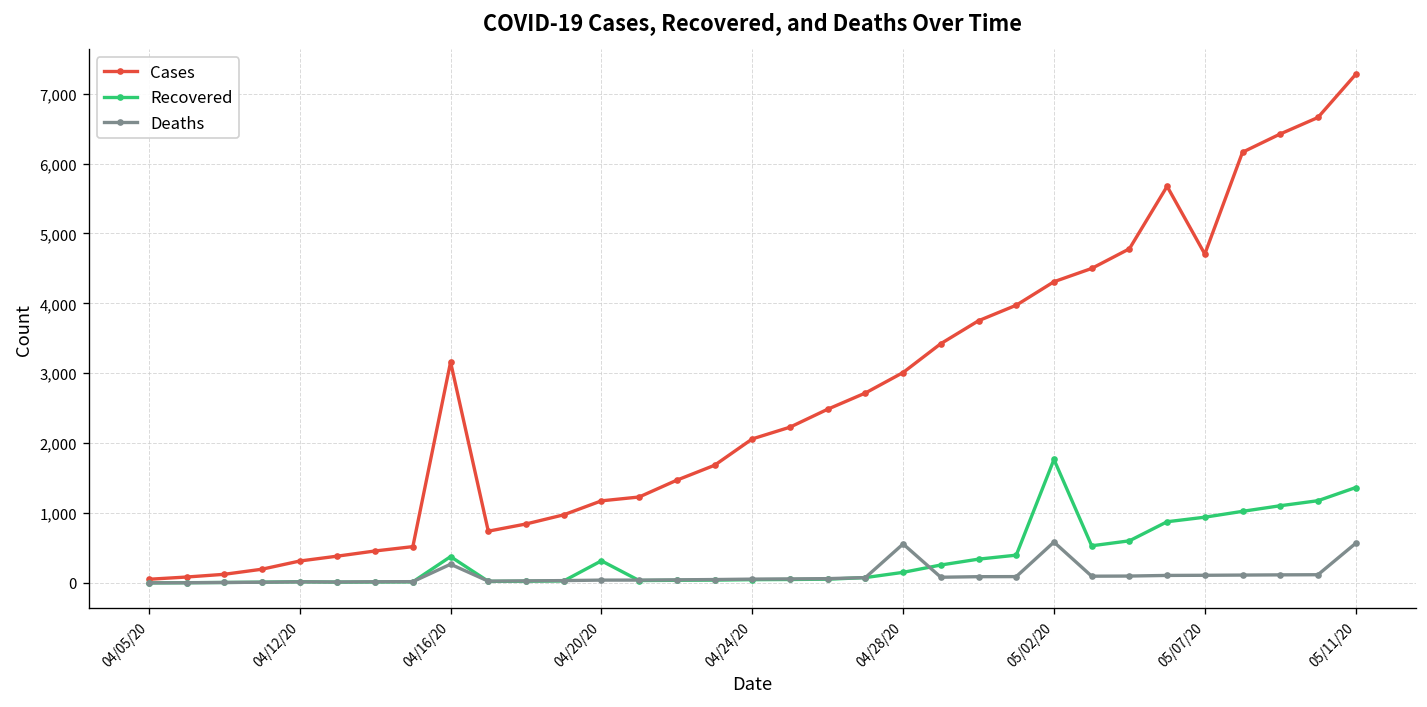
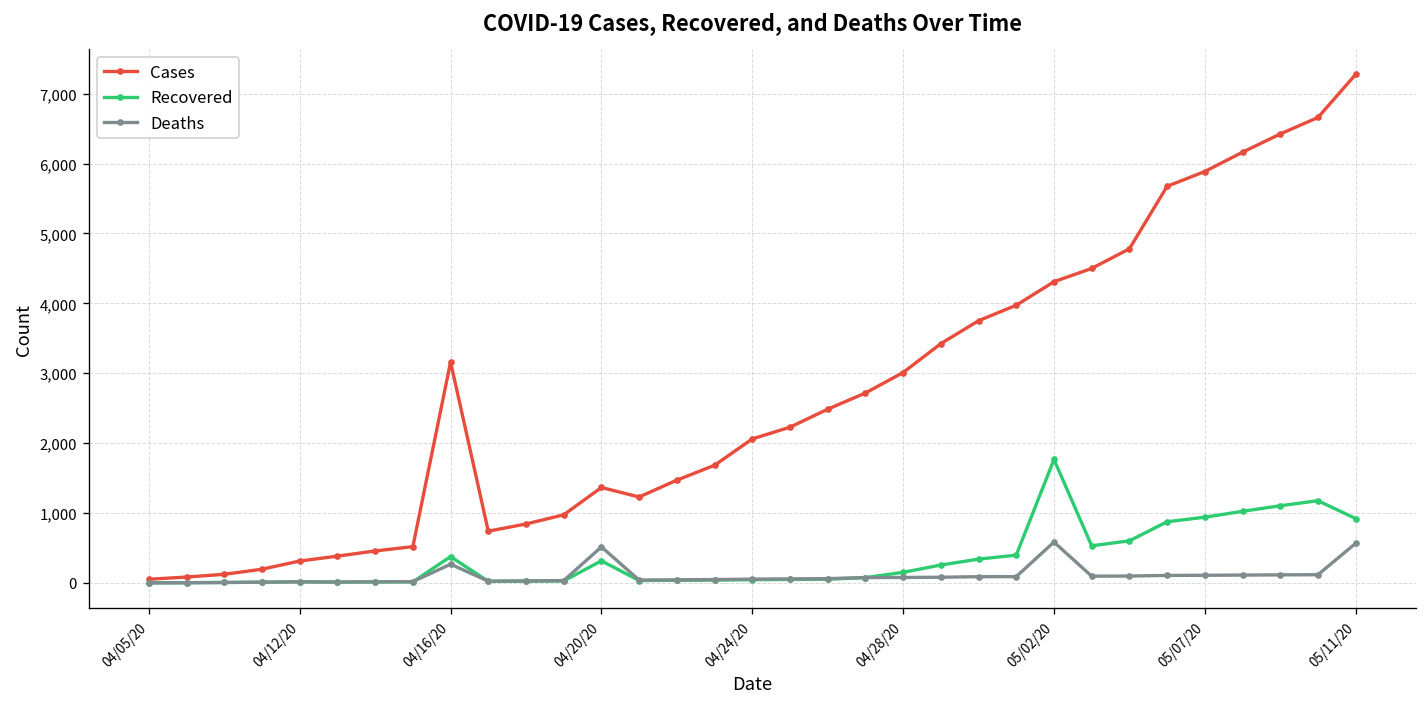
  {
    "Cases": {
      "04/05/20": "100",
      "04/12/20": "300",
      "04/16/20": "3,200",
-     "04/20/20": "1,200",
+     "04/20/20": "1,400",
      "04/24/20": "2,100",
      "04/28/20": "3,000",
      "05/02/20": "4,300",
-     "05/07/20": "4,700",
+     "05/07/20": "5,900",
      "05/11/20": "7,300"
    },
    "Recovered": {
      "04/16/20": "400",
      "04/20/20": "300",
      "04/28/20": "200",
      "05/02/20": "1,800",
      "05/07/20": "900",
-     "05/11/20": "1,400"
+     "05/11/20": "900"
    },
    "Deaths": {
      "04/16/20": "300",
-     "04/20/20": "0",
-     "04/28/20": "600",
+     "04/20/20": "500",
+     "04/28/20": "100",
      "05/02/20": "600",
      "05/07/20": "100",
      "05/11/20": "600"
    }
  }
